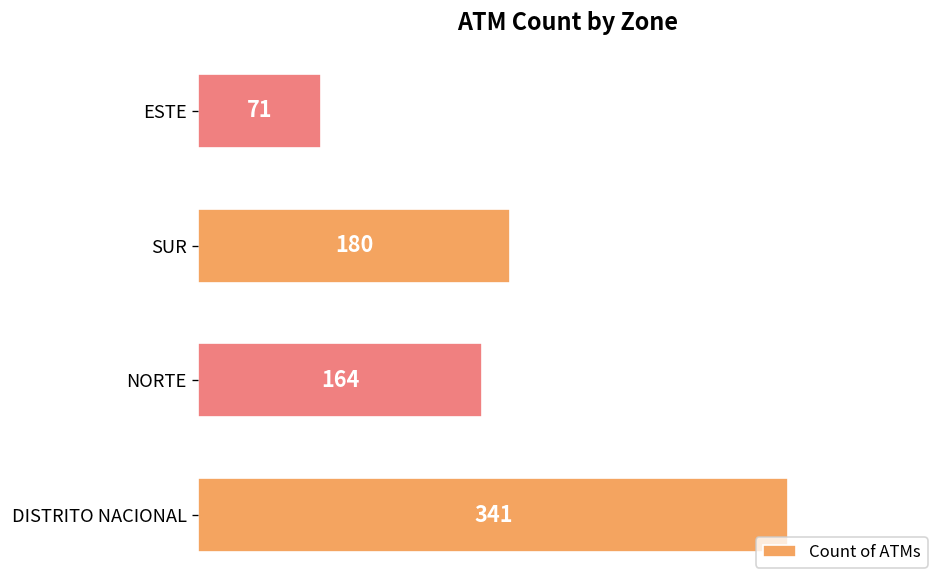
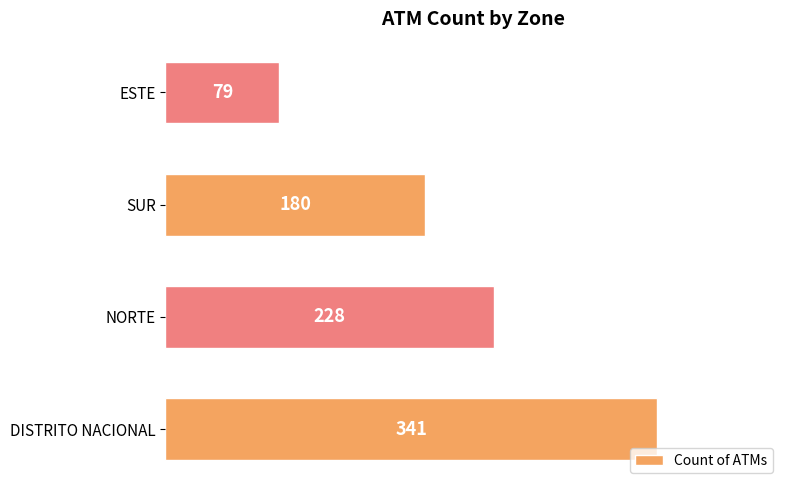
  {
-   "ESTE": 71,
+   "ESTE": 79,
    "SUR": 180,
-   "NORTE": 164,
+   "NORTE": 228,
    "DISTRITO NACIONAL": 341
  }
